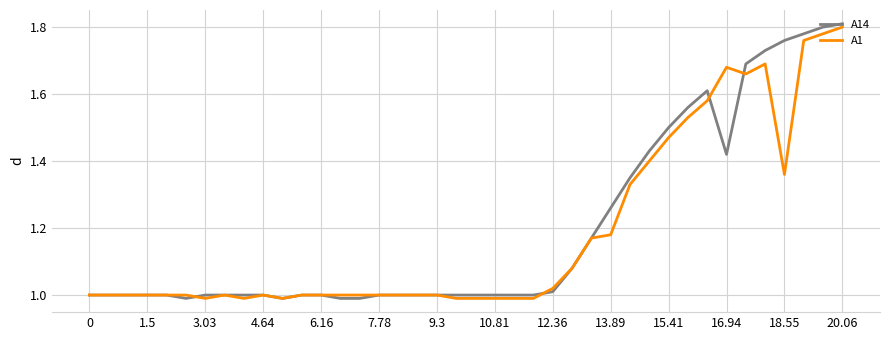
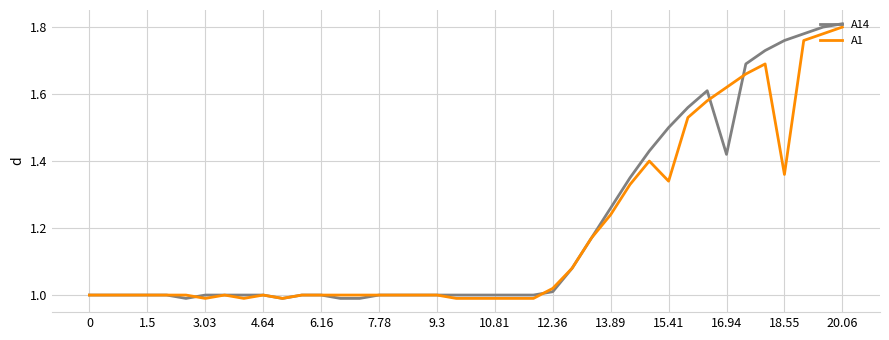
  {
    "A14": {
      "3.03": 1.00,
      "10.81": 1.00,
      "12.36": 1.01,
      "13.89": 1.26,
      "15.41": 1.50,
      "16.94": 1.42,
      "18.55": 1.76,
      "20.06": 1.81
    },
    "A1": {
      "3.03": 0.99,
      "10.81": 0.99,
      "12.36": 1.02,
-     "13.89": 1.18,
-     "15.41": 1.47,
-     "16.94": 1.68,
+     "13.89": 1.24,
+     "15.41": 1.34,
+     "16.94": 1.62,
      "18.55": 1.36,
      "20.06": 1.80
    }
  }
